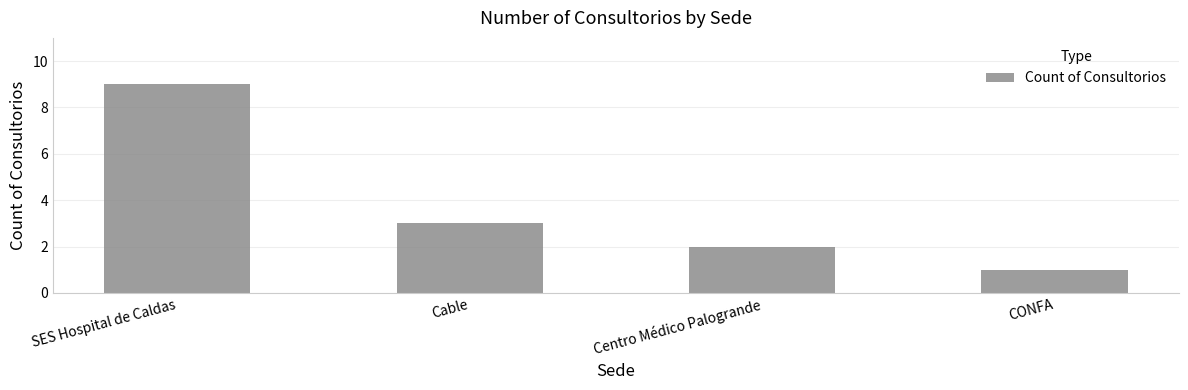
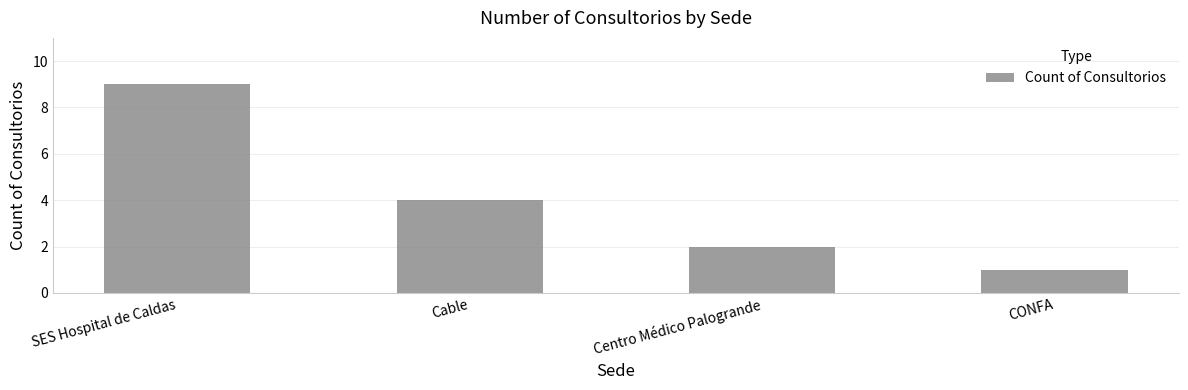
  {
    "SES Hospital de Caldas": 9,
-   "Cable": 3,
+   "Cable": 4,
    "Centro Médico Palogrande": 2,
    "CONFA": 1
  }
